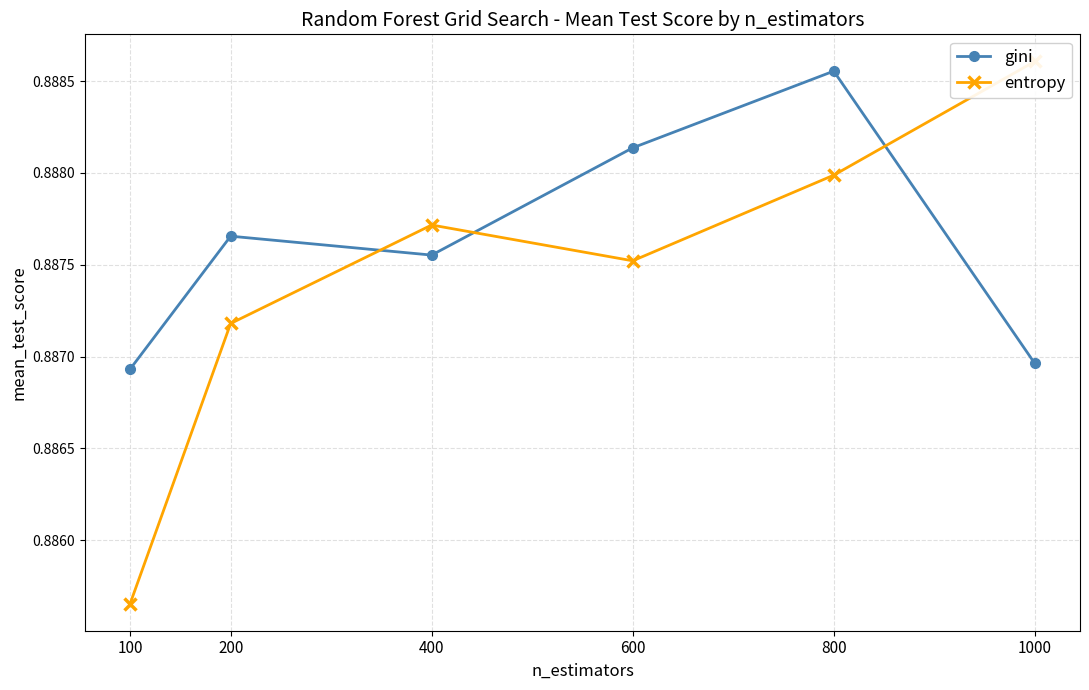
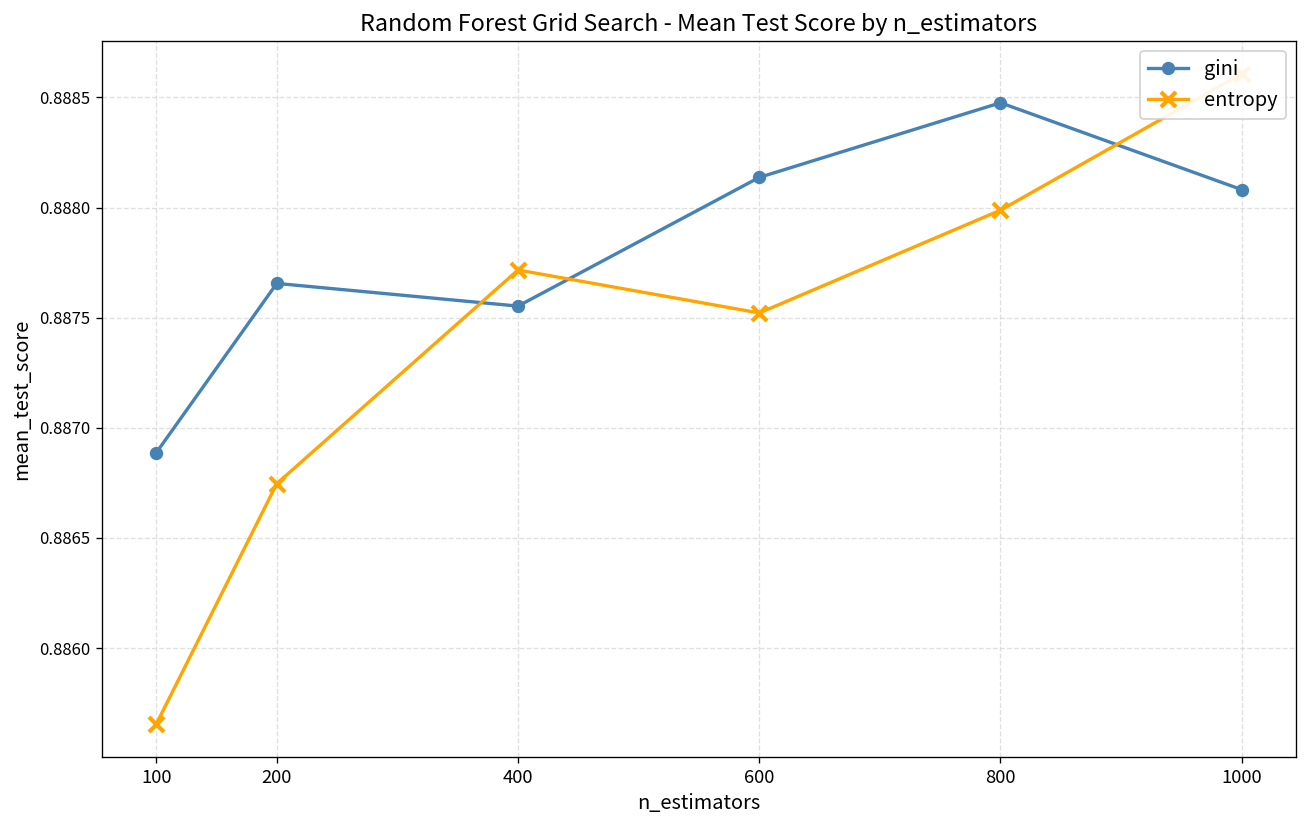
  {
    "gini": {
-     "100": 0.88693,
+     "100": 0.88689,
      "200": 0.88766,
      "400": 0.88755,
      "600": 0.88814,
-     "800": 0.88855,
-     "1000": 0.88696
+     "800": 0.88848,
+     "1000": 0.88808
    },
    "entropy": {
      "100": 0.88565,
-     "200": 0.88718,
+     "200": 0.88675,
      "400": 0.88772,
      "600": 0.88752,
      "800": 0.88799
    }
  }
